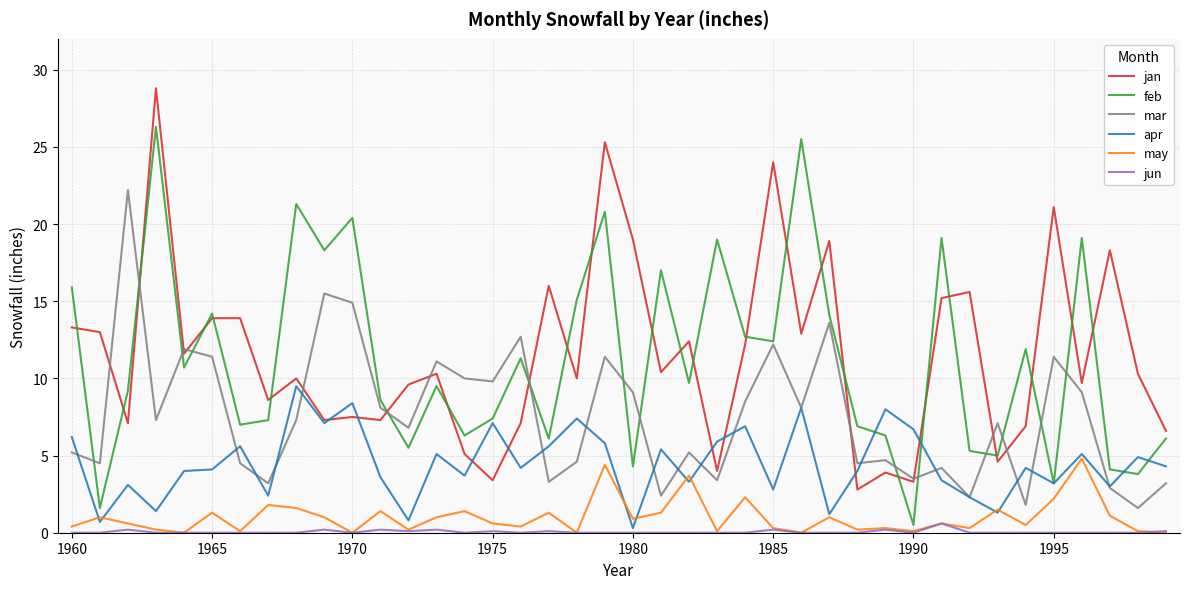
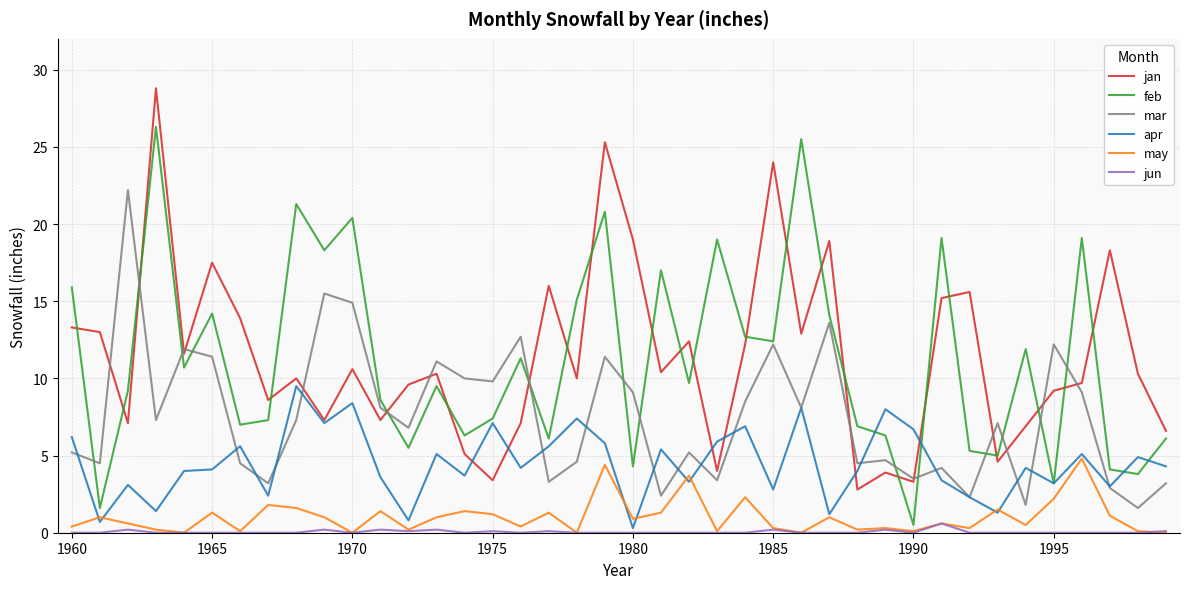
  {
    "jan": {
      "1960": 13.3,
-     "1965": 13.9,
-     "1970": 7.5,
+     "1965": 17.5,
+     "1970": 10.6,
      "1975": 3.4,
      "1980": 19.0,
      "1985": 24.0,
      "1990": 3.3,
-     "1995": 21.1
+     "1995": 9.2
    },
    "feb": {
      "1960": 15.9,
      "1965": 14.2,
      "1970": 20.4,
      "1975": 7.4,
      "1980": 4.3,
      "1985": 12.4,
      "1990": 0.5
    },
    "mar": {
      "1960": 5.2,
      "1965": 11.4,
      "1970": 14.9,
      "1975": 9.8,
      "1980": 9.1,
      "1985": 12.2,
      "1990": 3.5,
-     "1995": 11.4
+     "1995": 12.2
    },
    "apr": {
      "1960": 6.2,
      "1965": 4.1,
      "1970": 8.4,
      "1975": 7.1,
      "1980": 0.3,
      "1985": 2.8,
      "1990": 6.7
    },
    "may": {
      "1960": 0.4,
      "1965": 1.3,
-     "1975": 0.6,
+     "1975": 1.2,
      "1980": 0.9,
      "1995": 2.2
    },
    "jun": {
      "1960": 0.0,
      "1965": 0.0,
      "1975": 0.1,
      "1980": 0.0,
      "1995": 0.0
    }
  }
